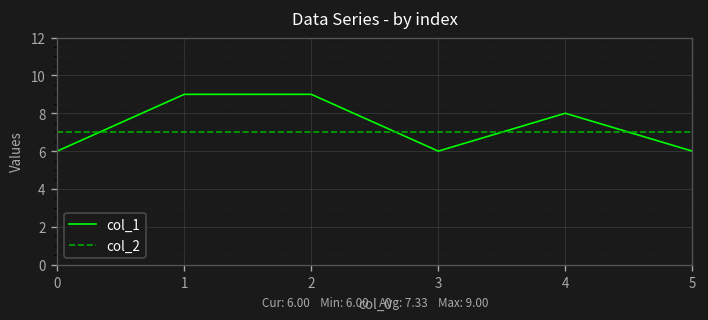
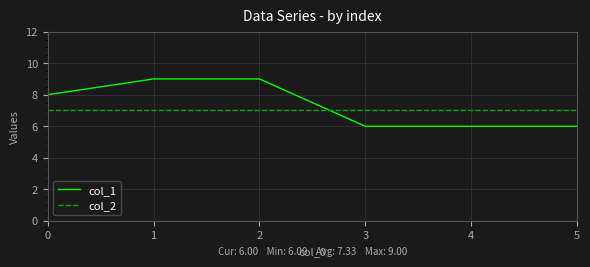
  {
    "col_1": {
-     "0": 6,
+     "0": 8,
      "1": 9,
      "2": 9,
      "3": 6,
-     "4": 8,
+     "4": 6,
      "5": 6
    },
    "col_2": {
      "0": 7,
      "1": 7,
      "2": 7,
      "3": 7,
      "4": 7,
      "5": 7
    }
  }
